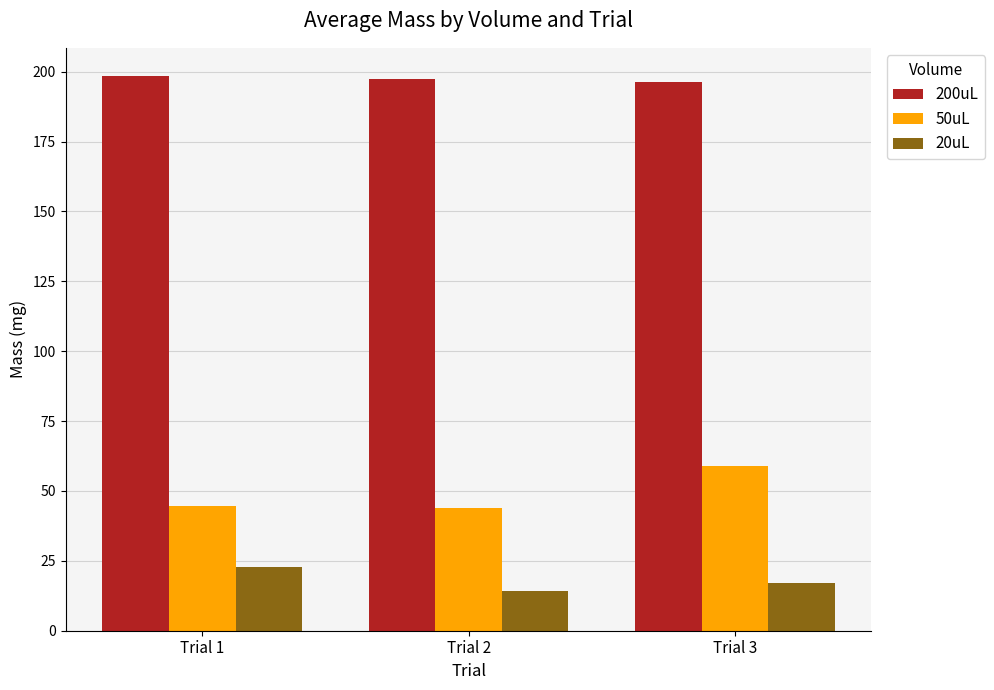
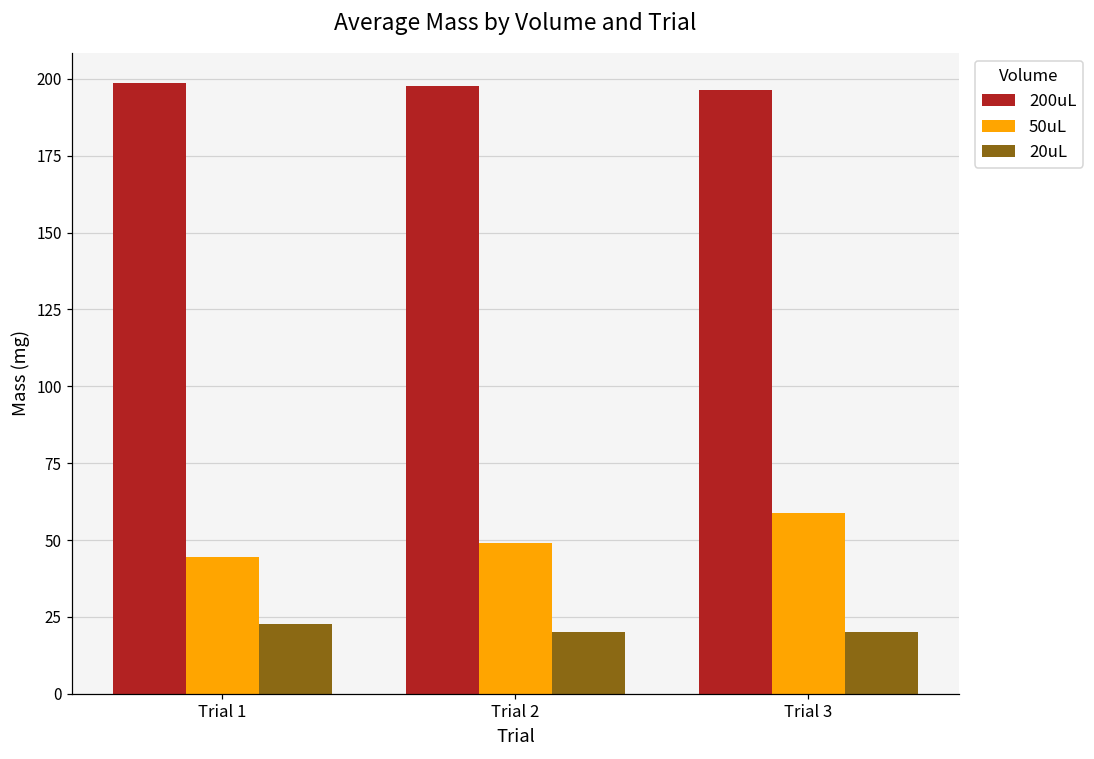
  {
    "200uL": {
      "Trial 1": 199,
      "Trial 2": 198,
      "Trial 3": 196
    },
    "50uL": {
      "Trial 1": 45,
-     "Trial 2": 44,
+     "Trial 2": 49,
      "Trial 3": 59
    },
    "20uL": {
      "Trial 1": 23,
-     "Trial 2": 14,
-     "Trial 3": 17
+     "Trial 2": 20,
+     "Trial 3": 20
    }
  }
